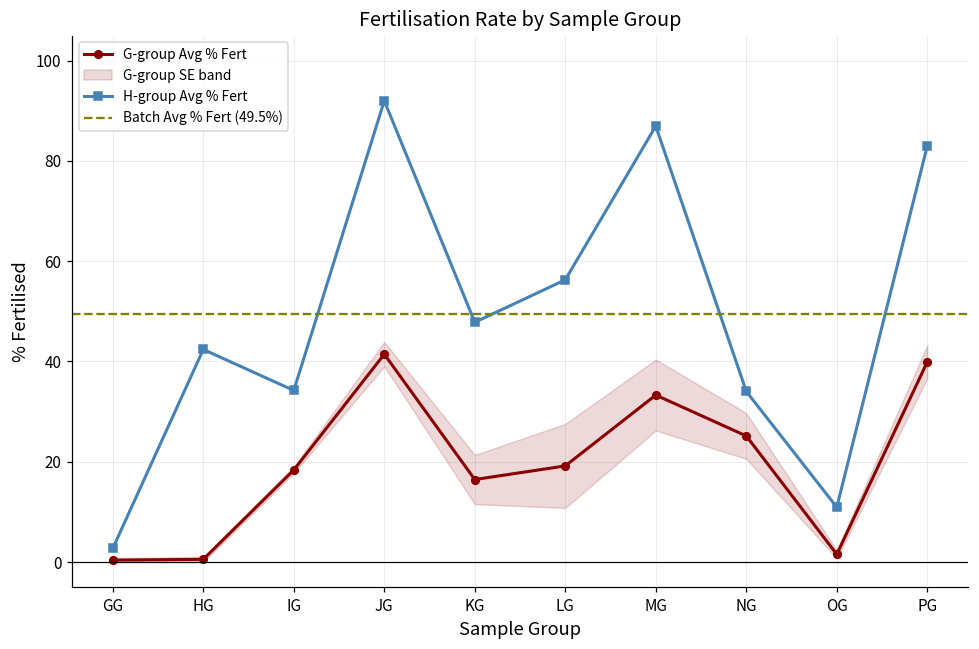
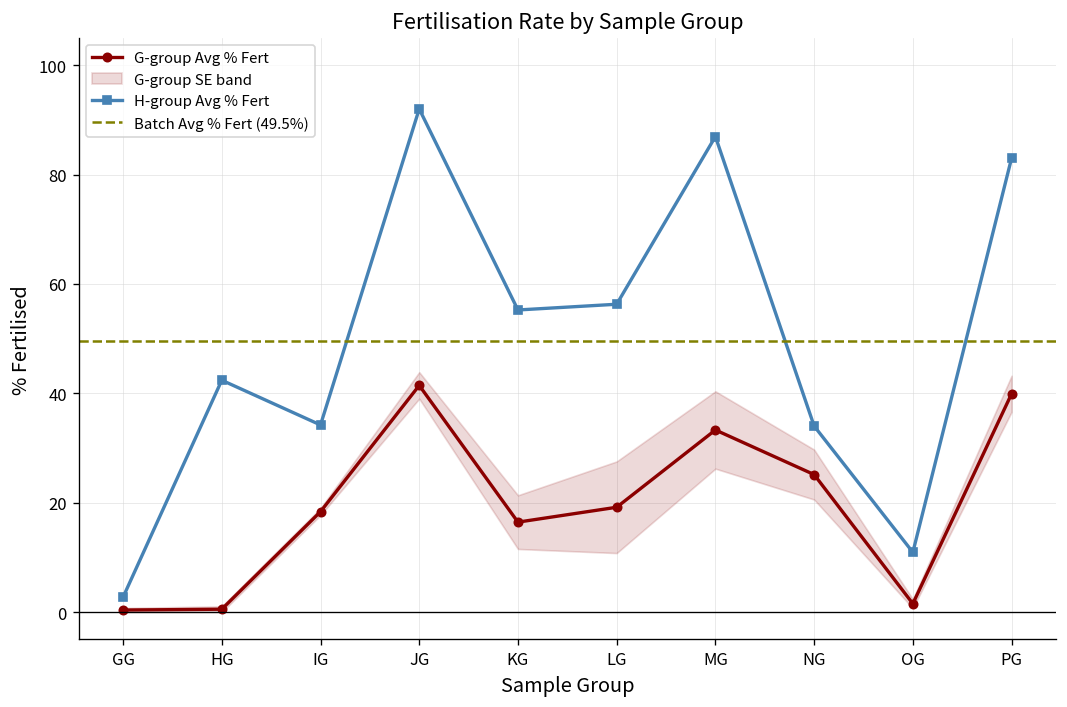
  {
    "H-group Avg % Fert": {
      "GG": 3,
      "HG": 42,
      "IG": 34,
      "JG": 92,
-     "KG": 48,
+     "KG": 55,
      "LG": 56,
      "MG": 87,
      "NG": 34,
      "OG": 11,
      "PG": 83
    }
  }
